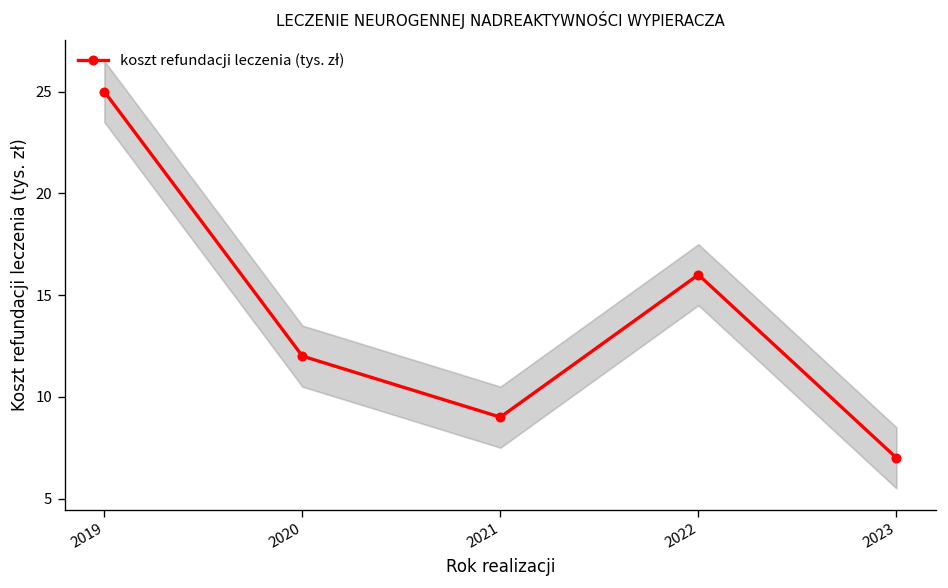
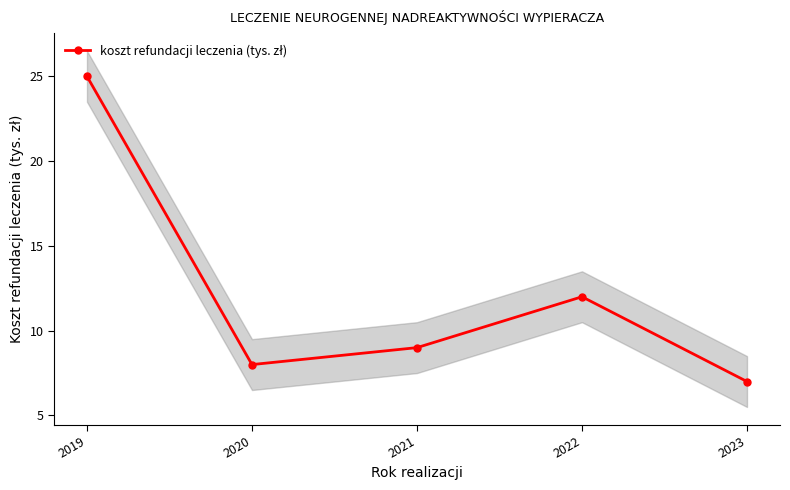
  {
    "koszt refundacji leczenia (tys. zł)": {
      "2019": 25,
-     "2020": 12,
+     "2020": 8,
      "2021": 9,
-     "2022": 16,
+     "2022": 12,
      "2023": 7
    }
  }
